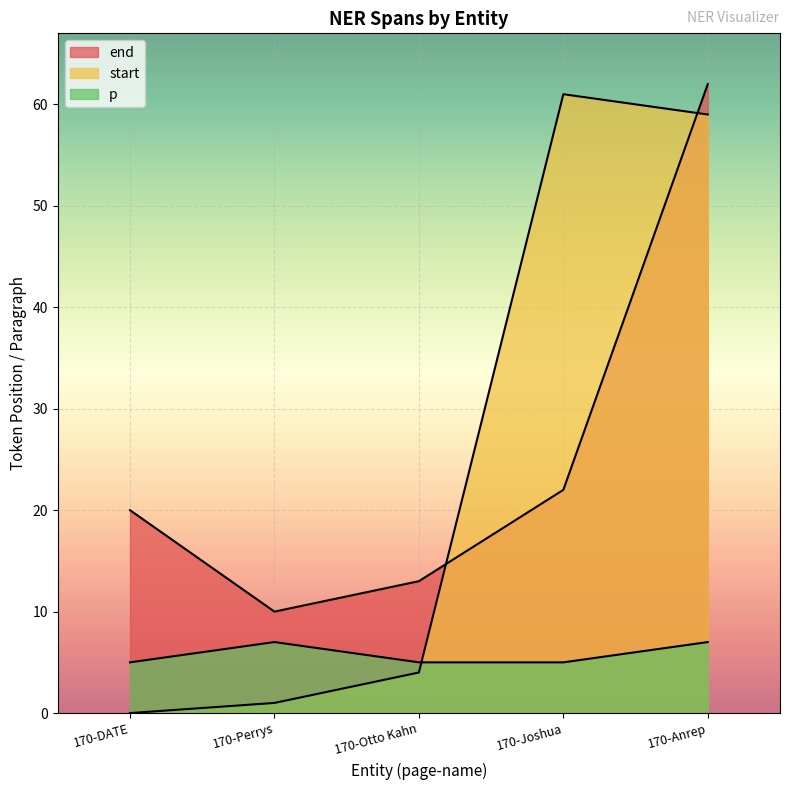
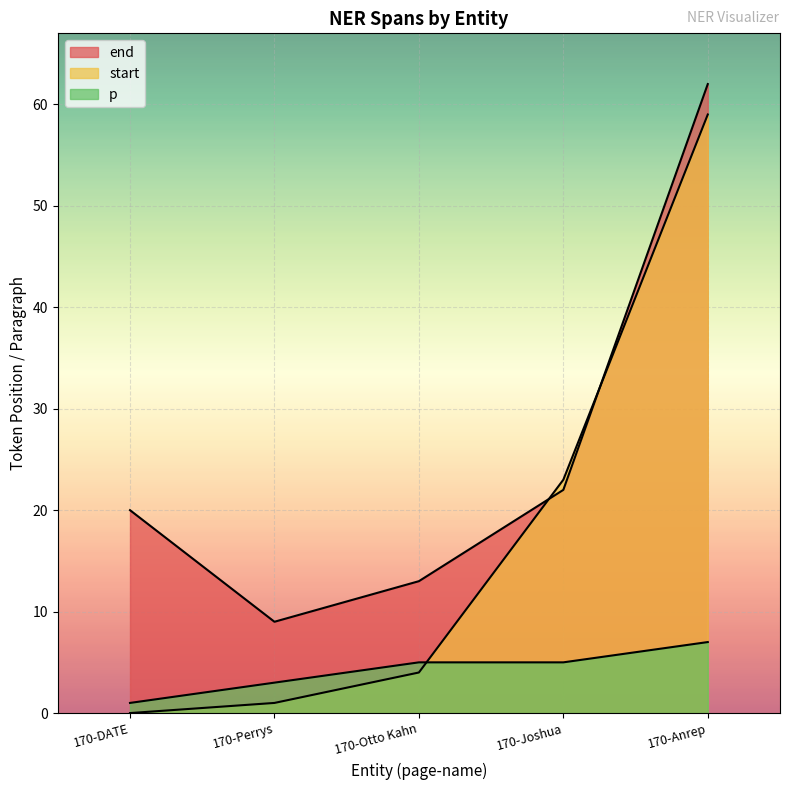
  {
    "end": {
      "170-DATE": 20,
-     "170-Perrys": 10,
+     "170-Perrys": 9,
      "170-Otto Kahn": 13,
      "170-Joshua": 22,
      "170-Anrep": 62
    },
    "start": {
      "170-DATE": 0,
      "170-Perrys": 1,
      "170-Otto Kahn": 4,
-     "170-Joshua": 61,
+     "170-Joshua": 23,
      "170-Anrep": 59
    },
    "p": {
-     "170-DATE": 5,
-     "170-Perrys": 7,
+     "170-DATE": 1,
+     "170-Perrys": 3,
      "170-Otto Kahn": 5,
      "170-Joshua": 5,
      "170-Anrep": 7
    }
  }
